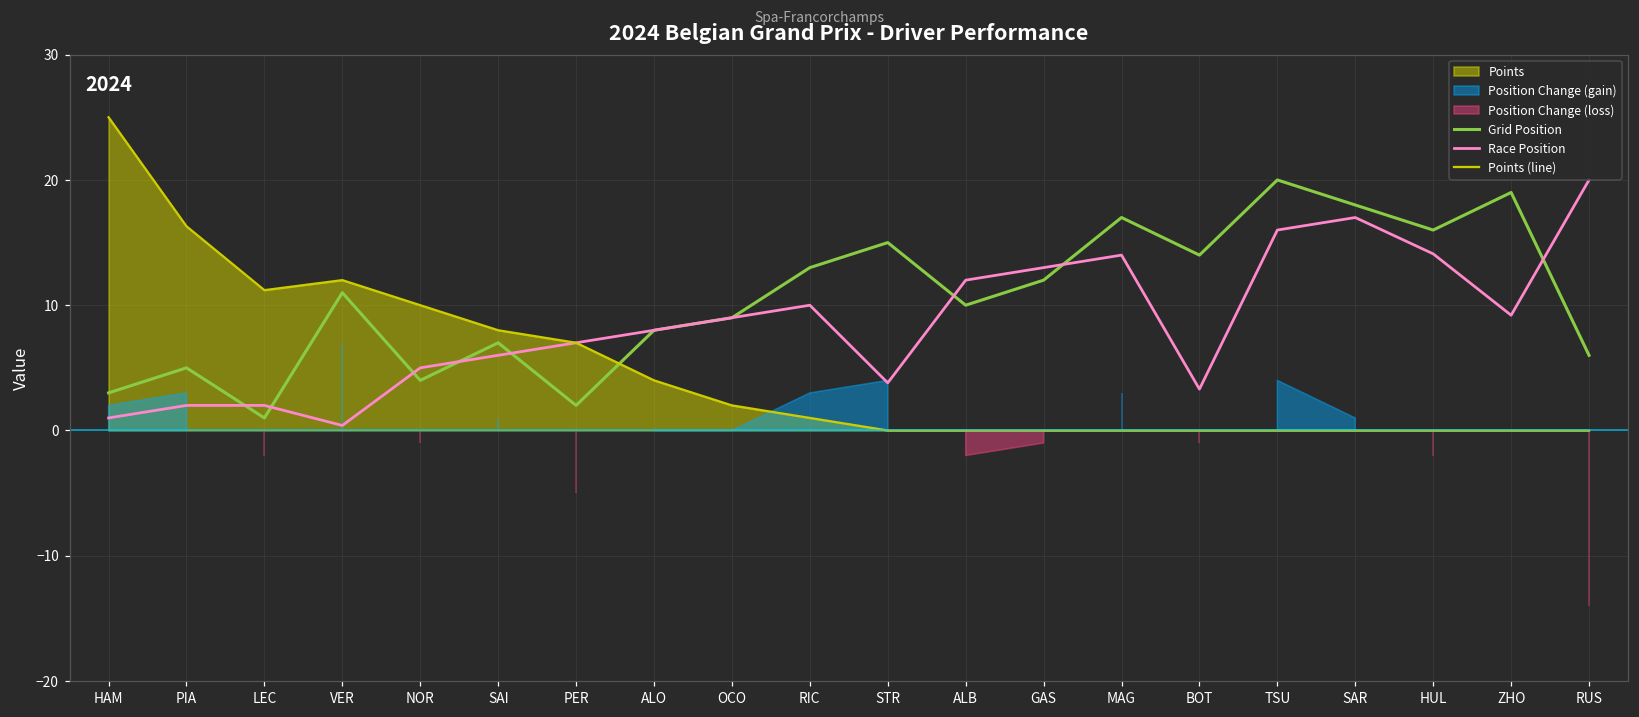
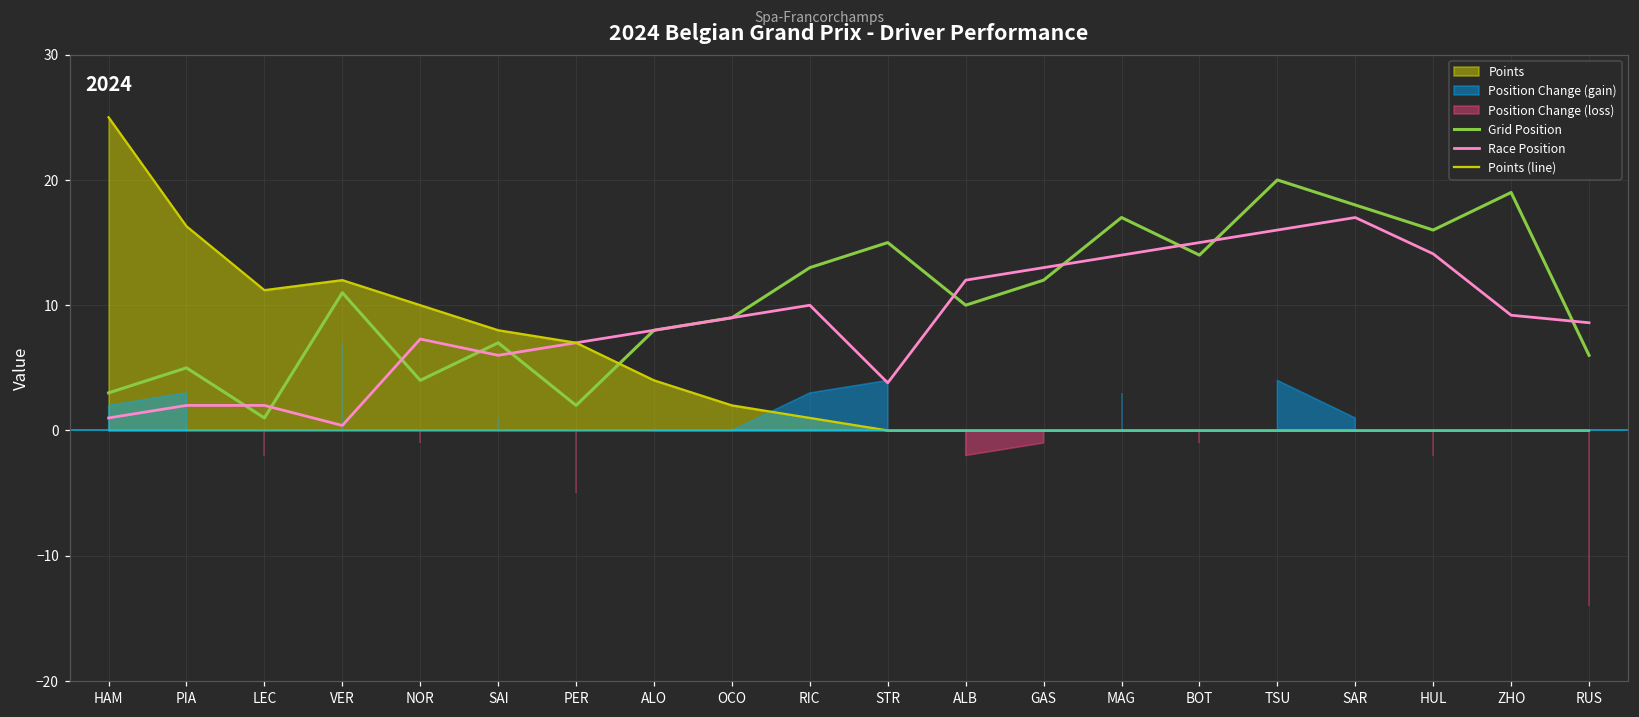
  {
    "Grid Position": {
      "HAM": 3.0,
      "PIA": 5.0,
      "LEC": 1.0,
      "VER": 11.0,
      "NOR": 4.0,
      "SAI": 7.0,
      "PER": 2.0,
      "RIC": 13.0,
      "STR": 15.0,
      "ALB": 10.0,
      "GAS": 12.0,
      "MAG": 17.0,
      "BOT": 14.0,
      "TSU": 20.0,
      "SAR": 18.0,
      "HUL": 16.0,
      "ZHO": 19.0,
      "RUS": 6.0
    },
    "Race Position": {
      "HAM": 1.0,
      "PIA": 2.0,
      "LEC": 2.0,
      "VER": 0.4,
-     "NOR": 5.0,
+     "NOR": 7.3,
      "SAI": 6.0,
      "RIC": 10.0,
      "STR": 3.8,
      "ALB": 12.0,
      "GAS": 13.0,
      "MAG": 14.0,
-     "BOT": 3.3,
+     "BOT": 15.0,
      "TSU": 16.0,
      "SAR": 17.0,
      "HUL": 14.1,
      "ZHO": 9.2,
-     "RUS": 20.0
+     "RUS": 8.6
    },
    "Points": {
      "PIA": 16.3,
      "LEC": 11.2,
      "VER": 12.0,
      "NOR": 10.0,
      "SAI": 8.0,
      "ALO": 4.0,
      "OCO": 2.0,
      "RIC": 1.0,
      "STR": 0.0,
      "ALB": 0.0,
      "GAS": 0.0,
      "MAG": 0.0,
      "BOT": 0.0,
      "TSU": 0.0,
      "SAR": 0.0,
      "HUL": 0.0,
      "ZHO": 0.0,
      "RUS": 0.0
    }
  }
